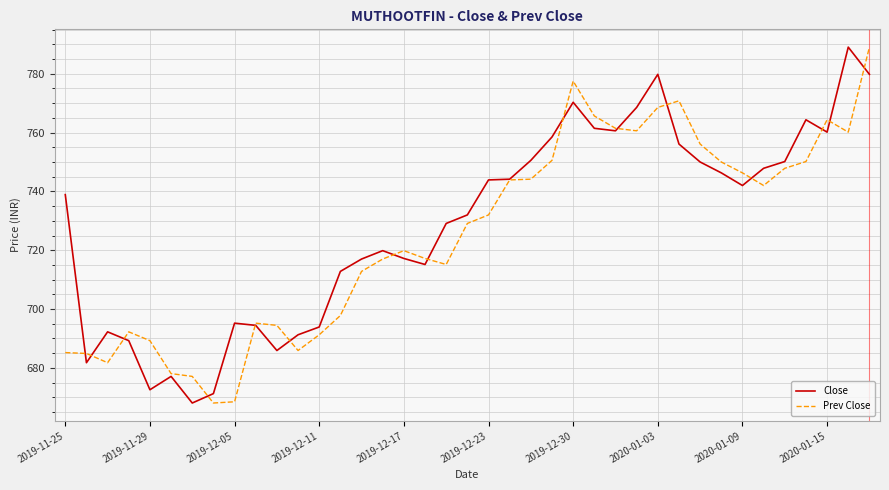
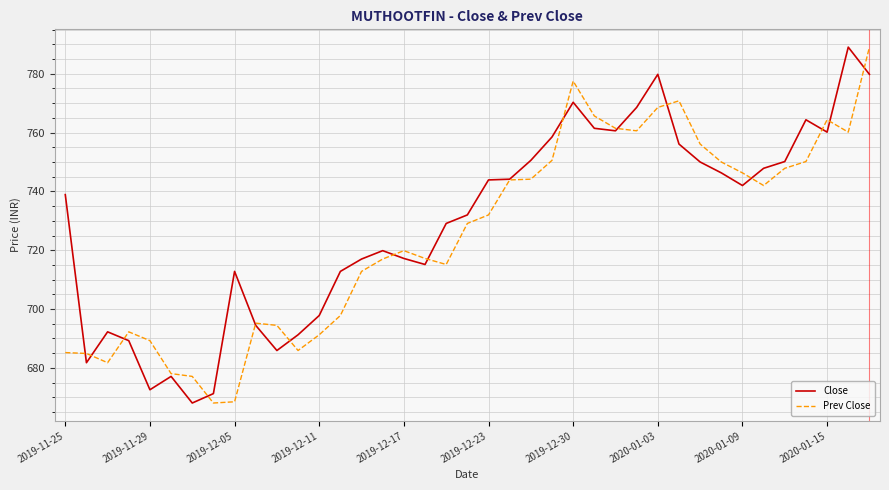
  {
    "Close": {
      "2019-11-25": 739,
      "2019-11-29": 673,
-     "2019-12-05": 695,
-     "2019-12-11": 694,
+     "2019-12-05": 713,
+     "2019-12-11": 698,
      "2019-12-17": 717,
      "2019-12-23": 744,
      "2019-12-30": 770,
      "2020-01-03": 780,
      "2020-01-09": 742,
      "2020-01-15": 760
    },
    "Prev Close": {
      "2019-11-25": 685,
      "2019-11-29": 689,
      "2019-12-05": 668,
      "2019-12-11": 691,
      "2019-12-17": 720,
      "2019-12-23": 732,
      "2019-12-30": 778,
      "2020-01-03": 769,
      "2020-01-09": 746,
      "2020-01-15": 764
    }
  }
